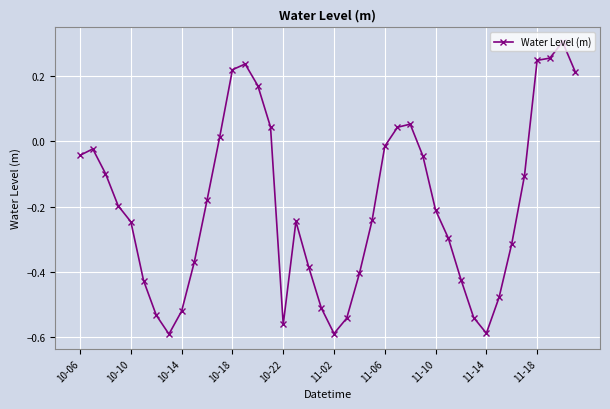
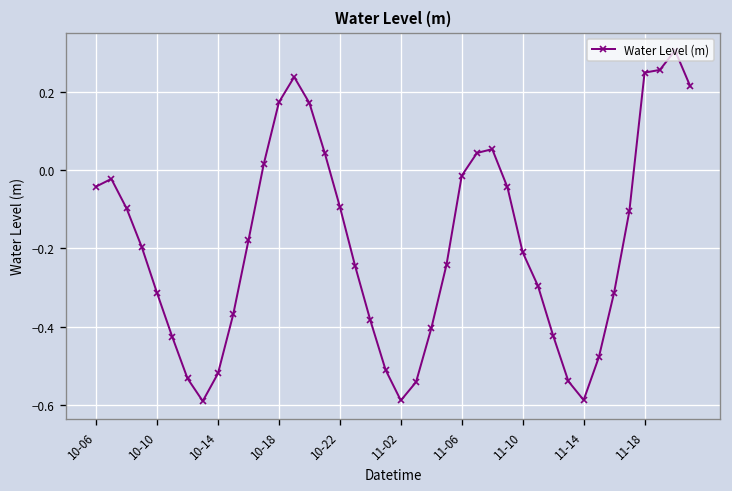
  {
    "10-06": -0.04,
-   "10-10": -0.25,
+   "10-10": -0.31,
    "10-14": -0.52,
-   "10-18": 0.22,
-   "10-22": -0.56,
+   "10-18": 0.17,
+   "10-22": -0.09,
    "11-02": -0.59,
    "11-06": -0.01,
    "11-10": -0.21,
    "11-14": -0.59,
    "11-18": 0.25
  }
